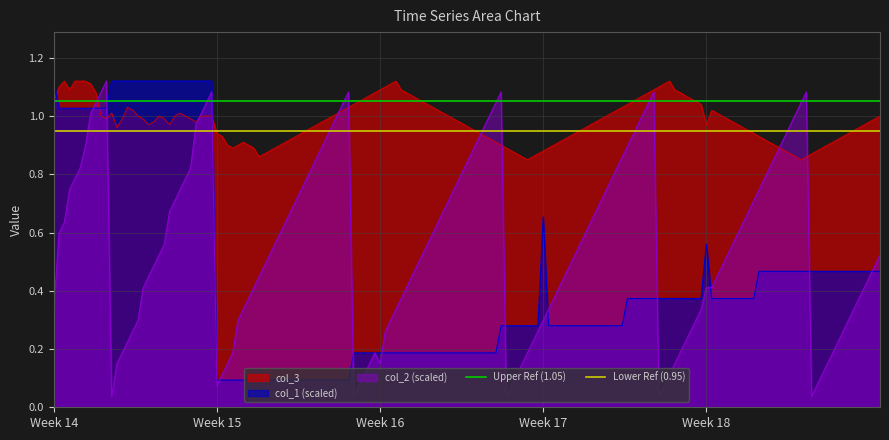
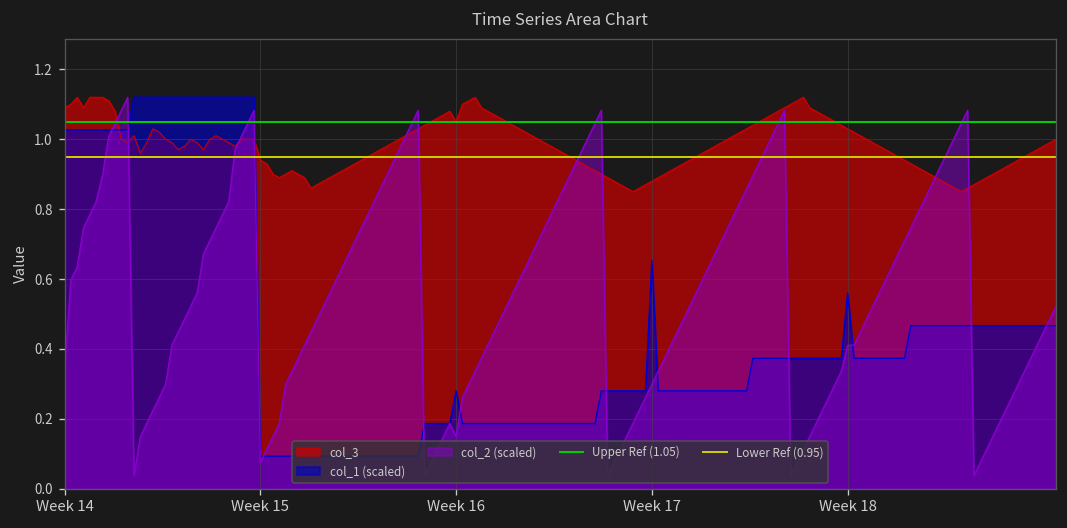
  {
    "col_3": {
-     "Week 14": 1.05,
+     "Week 14": 1.09,
      "Week 15": 0.94,
-     "Week 16": 1.09,
+     "Week 16": 1.05,
      "Week 17": 0.88,
-     "Week 18": 0.97
+     "Week 18": 1.03
    },
    "col_1 (scaled)": {
-     "Week 14": 1.12,
+     "Week 14": 1.03,
      "Week 15": 0.09,
-     "Week 16": 0.19,
+     "Week 16": 0.28,
      "Week 17": 0.65,
      "Week 18": 0.56
    },
    "col_2 (scaled)": {
      "Week 14": 0.34,
      "Week 15": 0.07,
      "Week 16": 0.15,
      "Week 17": 0.30,
      "Week 18": 0.41
    }
  }
